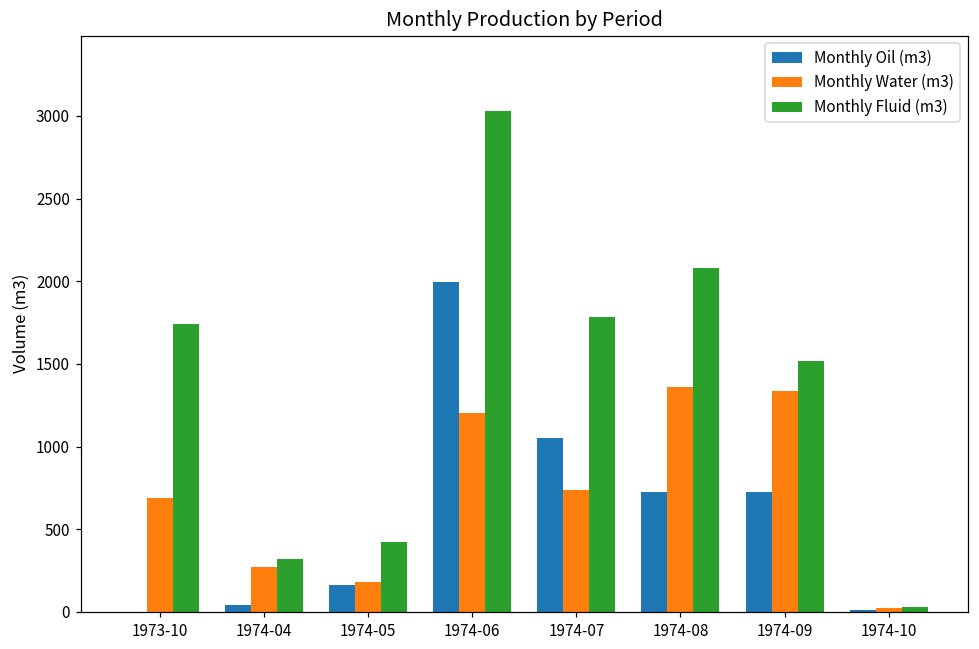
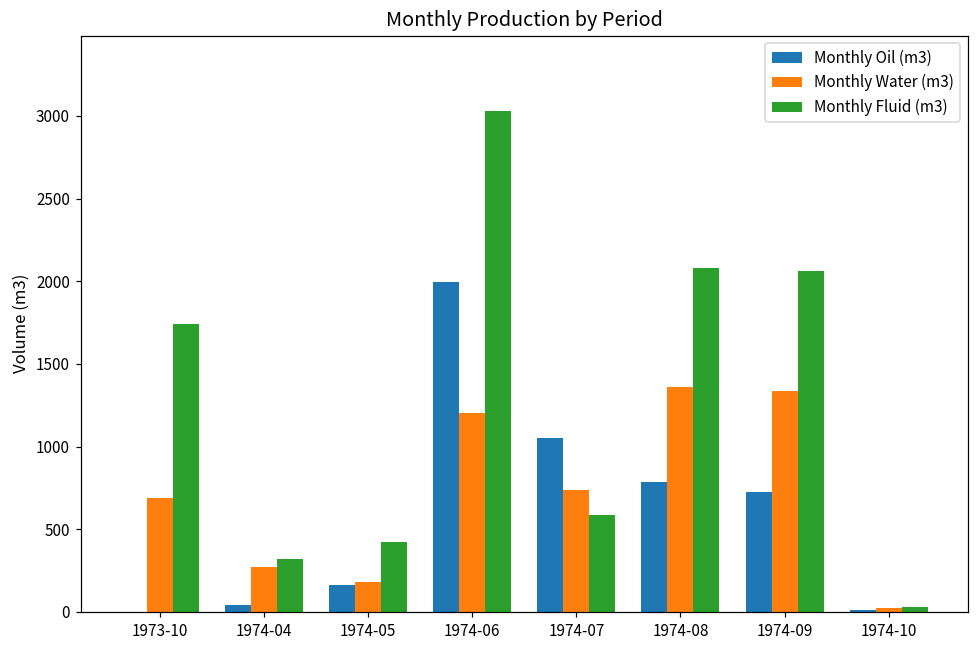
  {
    "Monthly Oil (m3)": {
      "1973-10": 0,
      "1974-04": 40,
      "1974-05": 170,
      "1974-06": 2000,
      "1974-07": 1050,
-     "1974-08": 730,
+     "1974-08": 790,
      "1974-09": 730
    },
    "Monthly Water (m3)": {
      "1973-10": 690,
      "1974-04": 270,
      "1974-05": 180,
      "1974-06": 1200,
      "1974-07": 740,
      "1974-08": 1360,
      "1974-09": 1330,
      "1974-10": 20
    },
    "Monthly Fluid (m3)": {
      "1973-10": 1740,
      "1974-04": 320,
      "1974-05": 420,
      "1974-06": 3030,
-     "1974-07": 1790,
+     "1974-07": 580,
      "1974-08": 2080,
-     "1974-09": 1520,
+     "1974-09": 2060,
      "1974-10": 30
    }
  }
